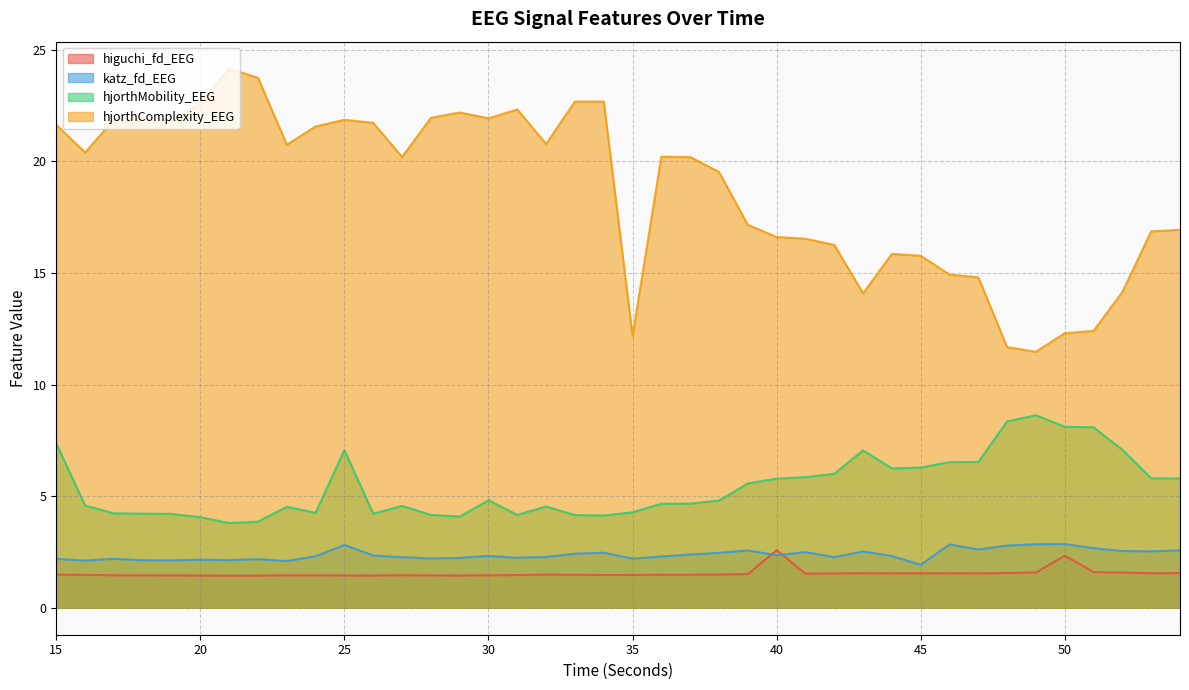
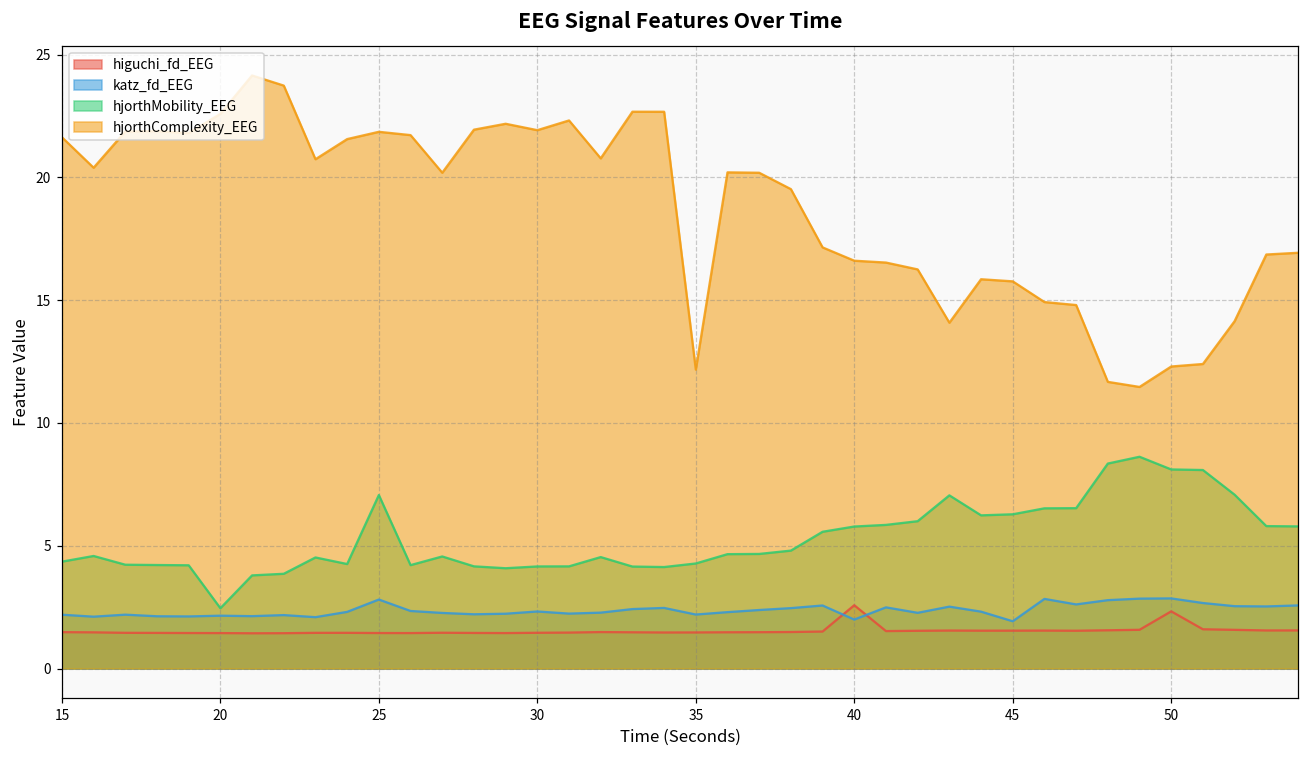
  {
    "higuchi_fd_EEG": {
      "15": 1.5,
      "20": 1.4,
      "25": 1.4,
      "30": 1.5,
      "35": 1.5,
      "40": 2.6,
      "45": 1.5,
      "50": 2.3
    },
    "katz_fd_EEG": {
      "15": 2.2,
      "20": 2.2,
      "25": 2.8,
      "30": 2.3,
      "35": 2.2,
-     "40": 2.4,
+     "40": 2.0,
      "45": 1.9,
      "50": 2.9
    },
    "hjorthMobility_EEG": {
-     "15": 7.4,
-     "20": 4.1,
+     "15": 4.4,
+     "20": 2.5,
      "25": 7.1,
-     "30": 4.8,
+     "30": 4.2,
      "35": 4.3,
      "40": 5.8,
      "45": 6.3,
      "50": 8.1
    },
    "hjorthComplexity_EEG": {
      "15": 21.6,
      "25": 21.9,
      "30": 21.9,
      "35": 12.2,
      "40": 16.6,
      "45": 15.8,
      "50": 12.3
    }
  }
